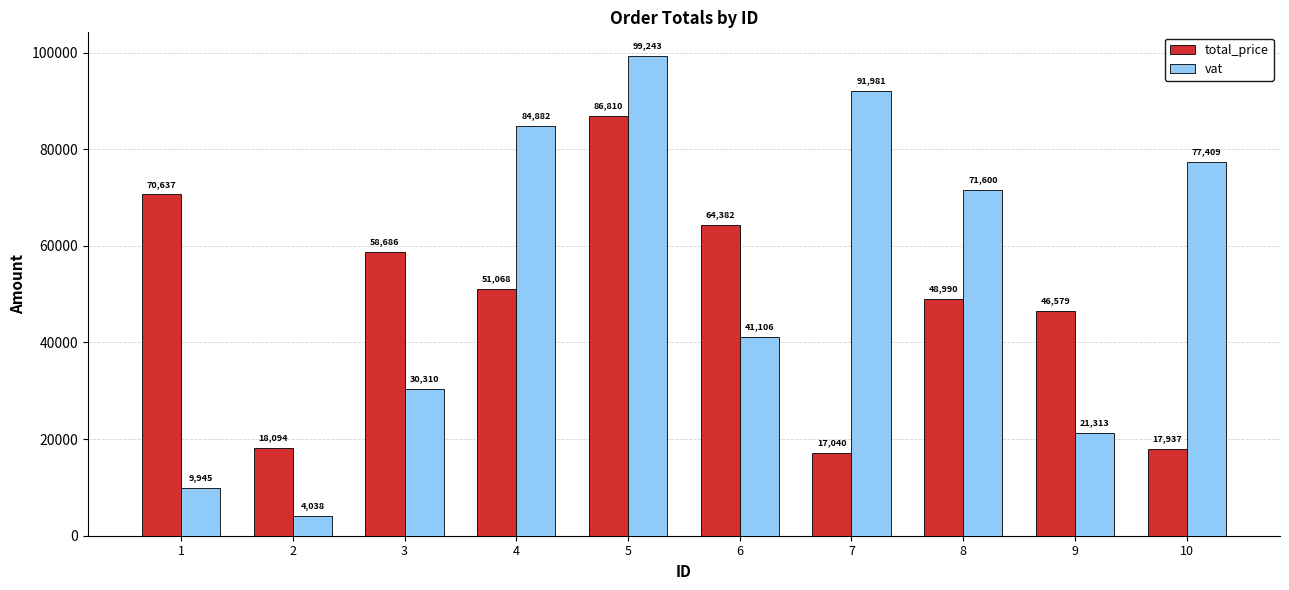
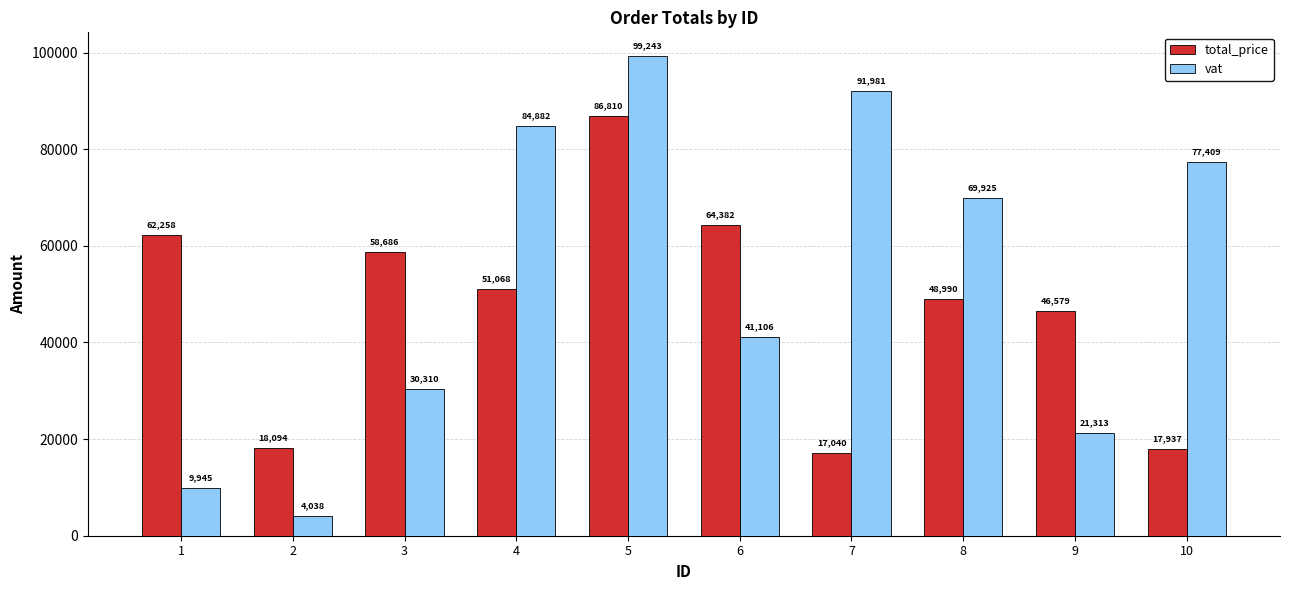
  {
    "total_price": {
-     "1": "70,637",
+     "1": "62,258",
      "2": "18,094",
      "3": "58,686",
      "4": "51,068",
      "5": "86,810",
      "6": "64,382",
      "7": "17,040",
      "8": "48,990",
      "9": "46,579",
      "10": "17,937"
    },
    "vat": {
      "1": "9,945",
      "2": "4,038",
      "3": "30,310",
      "4": "84,882",
      "5": "99,243",
      "6": "41,106",
      "7": "91,981",
-     "8": "71,600",
+     "8": "69,925",
      "9": "21,313",
      "10": "77,409"
    }
  }
